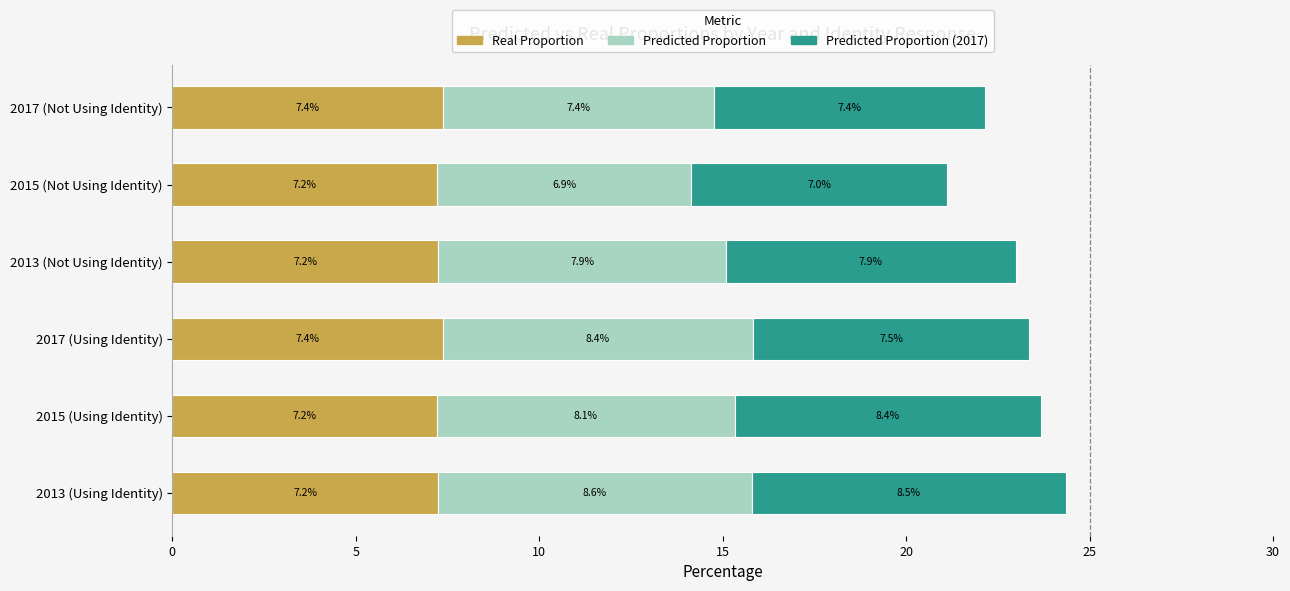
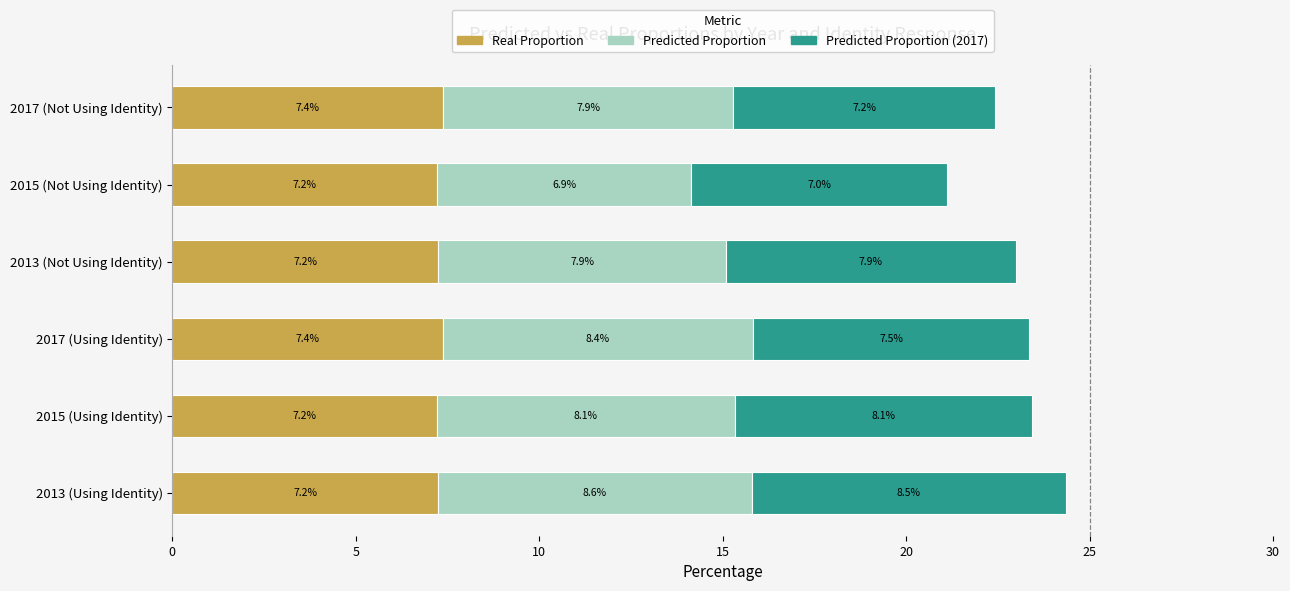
  {
    "Real Proportion": {
      "2017 (Not Using Identity)": "7.4%",
      "2015 (Not Using Identity)": "7.2%",
      "2013 (Not Using Identity)": "7.2%",
      "2017 (Using Identity)": "7.4%",
      "2015 (Using Identity)": "7.2%",
      "2013 (Using Identity)": "7.2%"
    },
    "Predicted Proportion": {
-     "2017 (Not Using Identity)": "7.4%",
+     "2017 (Not Using Identity)": "7.9%",
      "2015 (Not Using Identity)": "6.9%",
      "2013 (Not Using Identity)": "7.9%",
      "2017 (Using Identity)": "8.4%",
      "2015 (Using Identity)": "8.1%",
      "2013 (Using Identity)": "8.6%"
    },
    "Predicted Proportion (2017)": {
-     "2017 (Not Using Identity)": "7.4%",
+     "2017 (Not Using Identity)": "7.2%",
      "2015 (Not Using Identity)": "7.0%",
      "2013 (Not Using Identity)": "7.9%",
      "2017 (Using Identity)": "7.5%",
-     "2015 (Using Identity)": "8.4%",
+     "2015 (Using Identity)": "8.1%",
      "2013 (Using Identity)": "8.5%"
    }
  }
